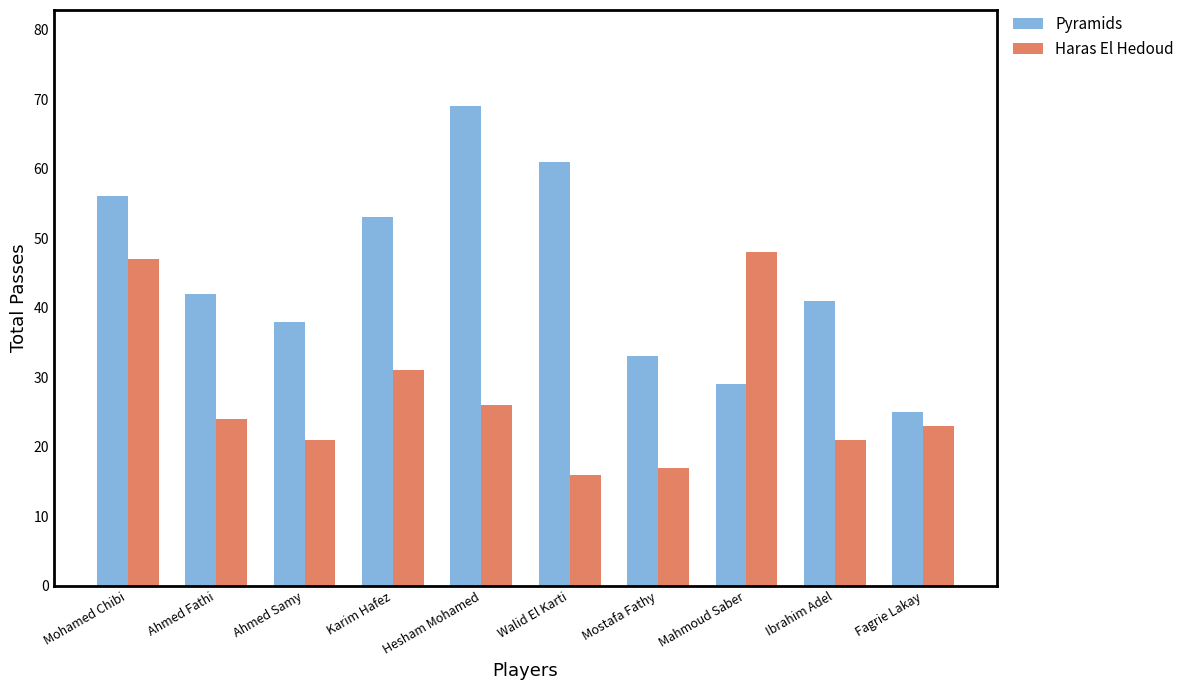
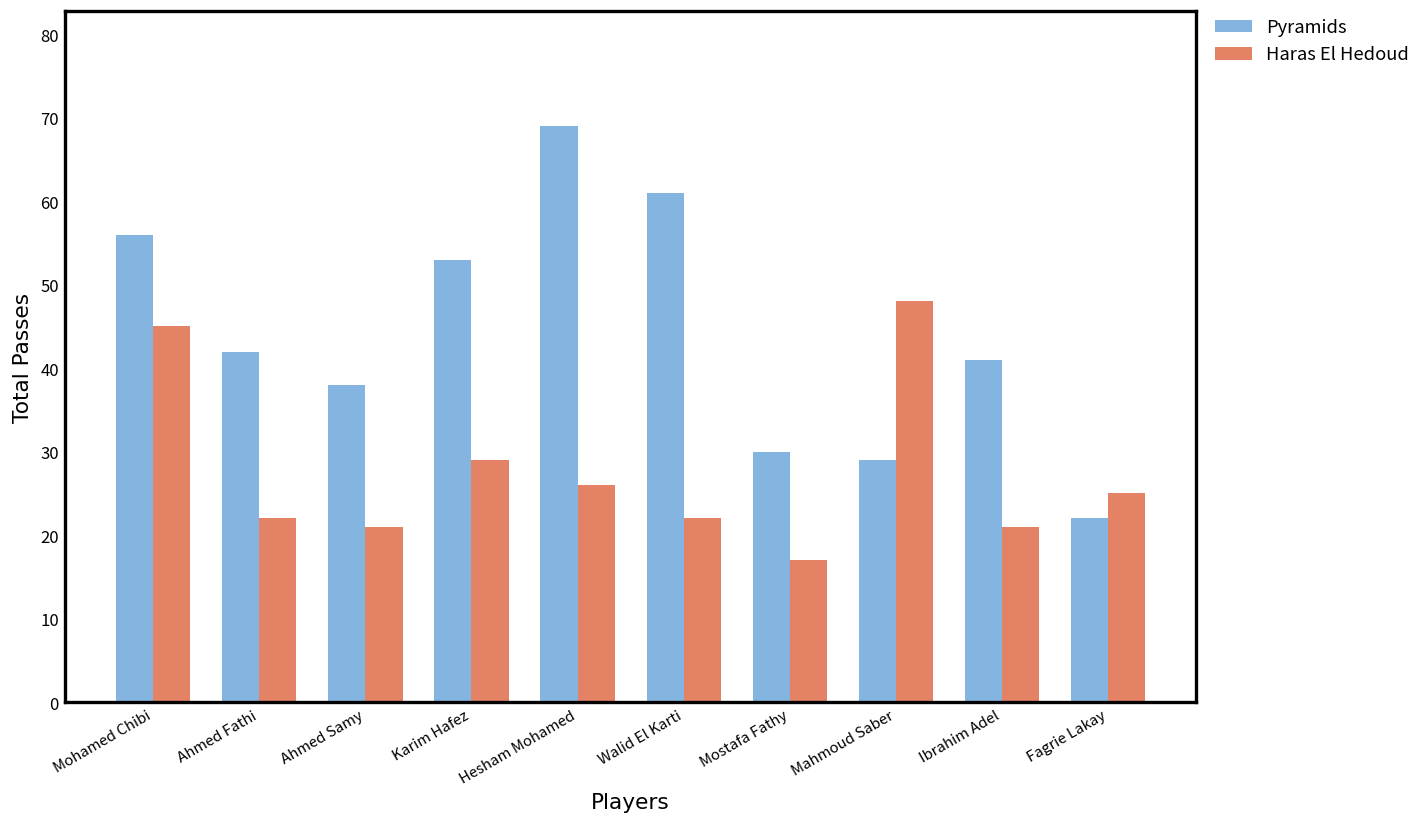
  {
    "Pyramids": {
      "Mohamed Chibi": 56,
      "Ahmed Fathi": 42,
      "Ahmed Samy": 38,
      "Karim Hafez": 53,
      "Hesham Mohamed": 69,
      "Walid El Karti": 61,
-     "Mostafa Fathy": 33,
+     "Mostafa Fathy": 30,
      "Mahmoud Saber": 29,
      "Ibrahim Adel": 41,
-     "Fagrie Lakay": 25
+     "Fagrie Lakay": 22
    },
    "Haras El Hedoud": {
-     "Mohamed Chibi": 47,
-     "Ahmed Fathi": 24,
+     "Mohamed Chibi": 45,
+     "Ahmed Fathi": 22,
      "Ahmed Samy": 21,
-     "Karim Hafez": 31,
+     "Karim Hafez": 29,
      "Hesham Mohamed": 26,
-     "Walid El Karti": 16,
+     "Walid El Karti": 22,
      "Mostafa Fathy": 17,
      "Mahmoud Saber": 48,
      "Ibrahim Adel": 21,
-     "Fagrie Lakay": 23
+     "Fagrie Lakay": 25
    }
  }
